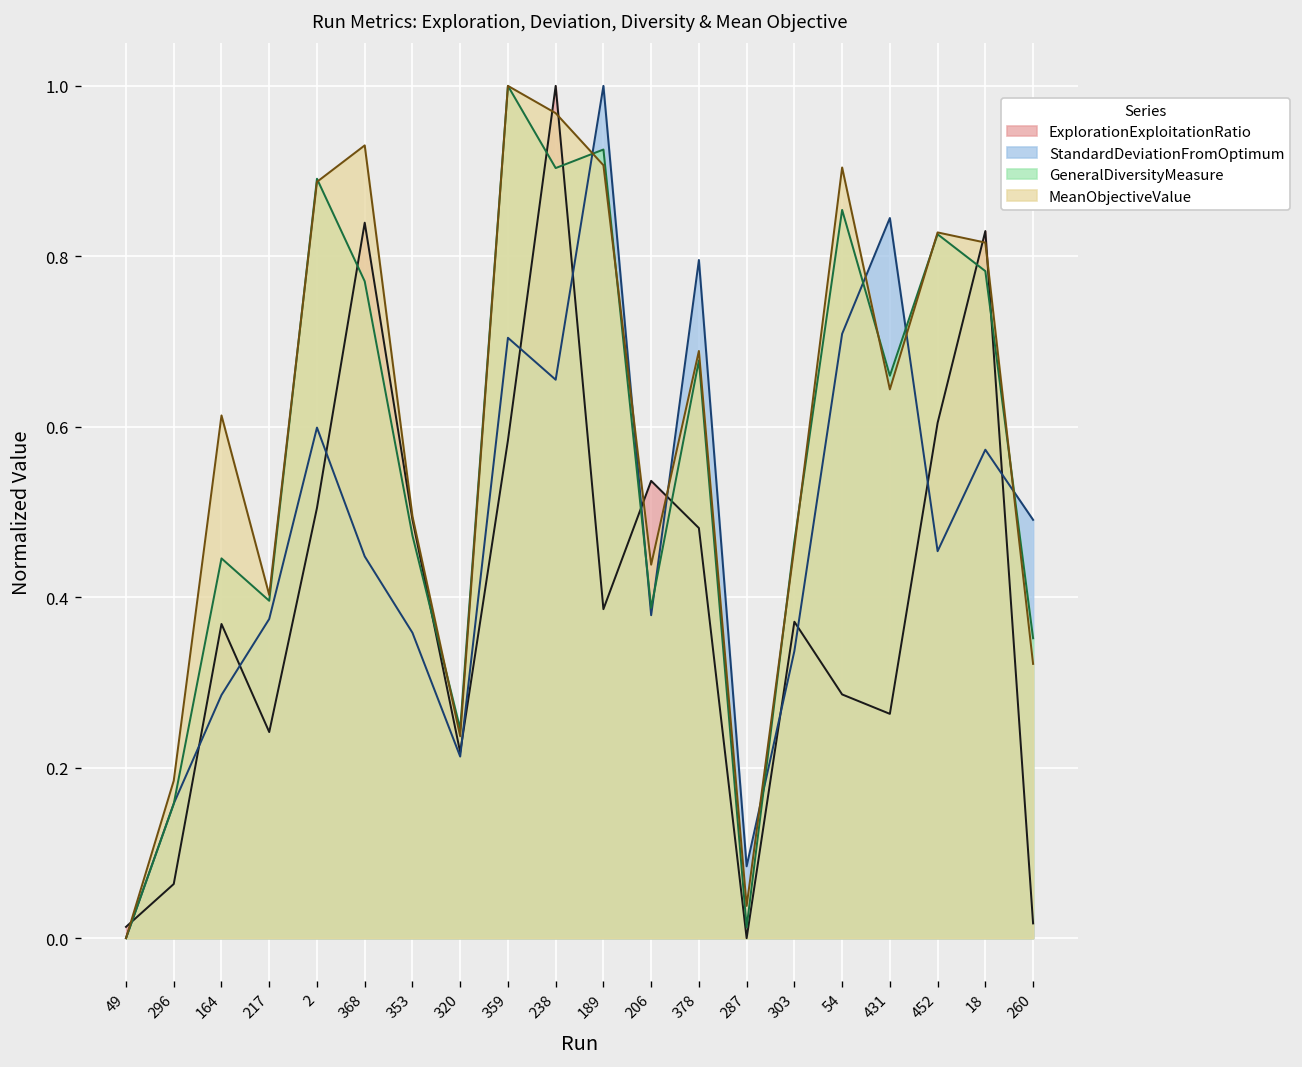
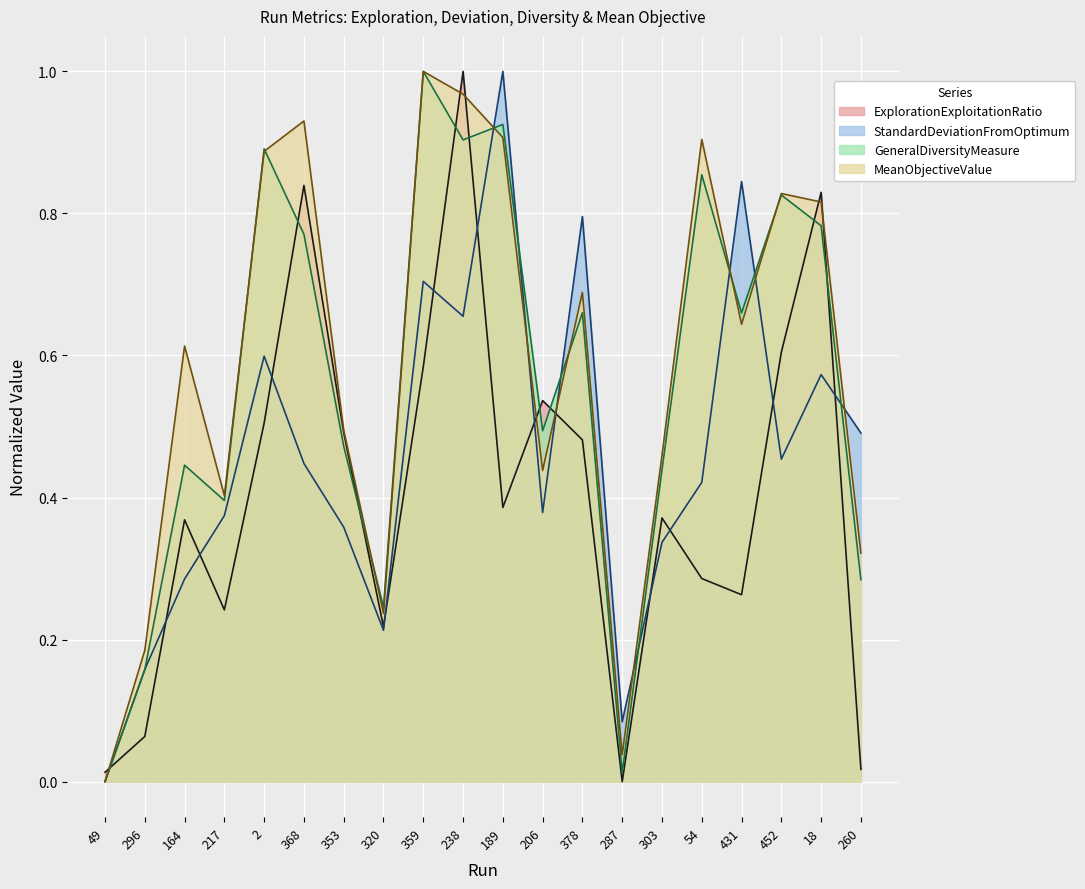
  {
    "StandardDeviationFromOptimum": {
      "164": 0.29,
      "217": 0.37,
      "2": 0.60,
      "368": 0.45,
      "353": 0.36,
      "320": 0.21,
      "359": 0.70,
      "238": 0.66,
      "189": 1.00,
      "206": 0.38,
      "378": 0.80,
      "287": 0.08,
      "303": 0.34,
-     "54": 0.71,
+     "54": 0.42,
      "431": 0.84,
      "452": 0.45,
      "18": 0.57,
      "260": 0.49
    },
    "GeneralDiversityMeasure": {
      "164": 0.45,
      "217": 0.40,
      "2": 0.89,
      "368": 0.77,
      "353": 0.47,
      "320": 0.25,
      "238": 0.90,
      "189": 0.93,
-     "206": 0.39,
-     "378": 0.68,
+     "206": 0.49,
+     "378": 0.66,
      "287": 0.01,
-     "303": 0.47,
+     "303": 0.44,
      "54": 0.85,
      "431": 0.66,
      "18": 0.78,
-     "260": 0.35
+     "260": 0.28
    }
  }
